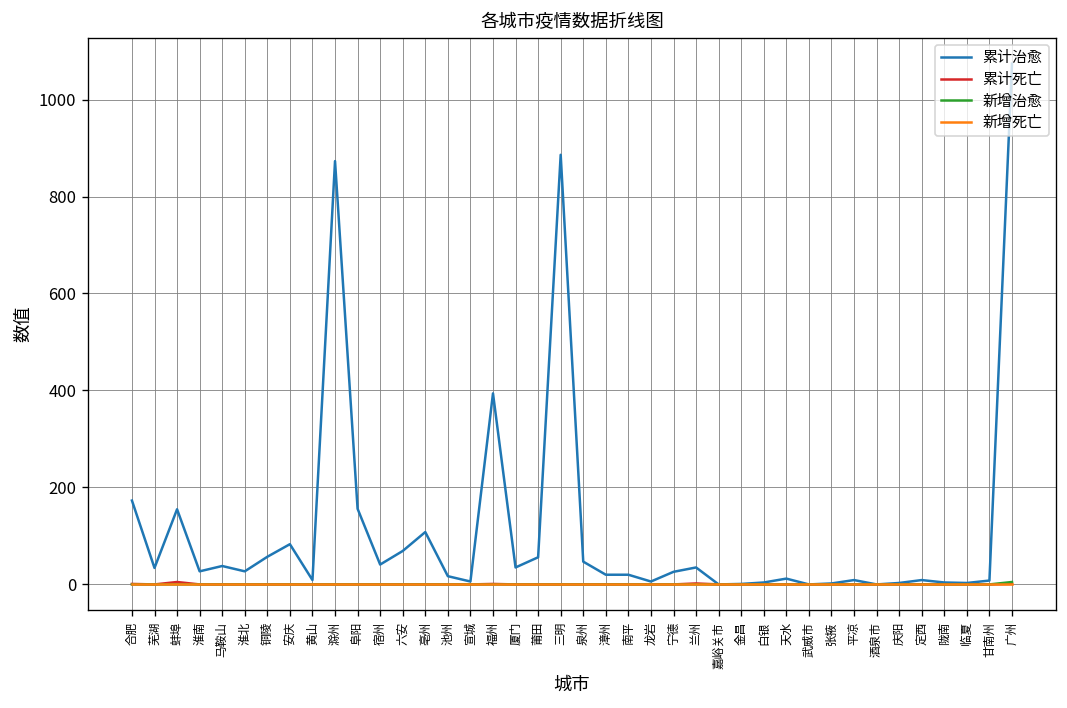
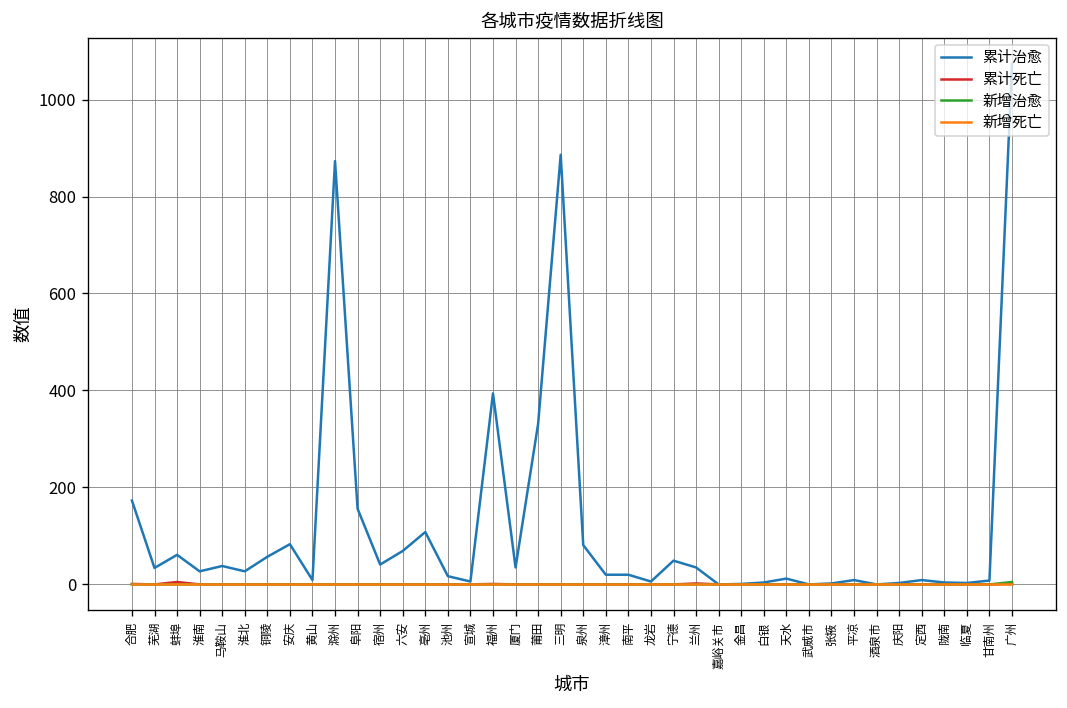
  {
    "累计治愈": {
      "合肥": 170,
      "芜湖": 30,
-     "蚌埠": 160,
+     "蚌埠": 60,
      "淮南": 30,
      "马鞍山": 40,
      "淮北": 30,
      "铜陵": 60,
      "安庆": 80,
      "黄山": 10,
      "滁州": 870,
      "阜阳": 160,
      "宿州": 40,
      "六安": 70,
      "亳州": 110,
      "池州": 20,
      "福州": 390,
      "厦门": 40,
-     "莆田": 60,
+     "莆田": 330,
      "三明": 890,
-     "泉州": 50,
+     "泉州": 80,
      "漳州": 20,
      "南平": 20,
-     "宁德": 30,
+     "宁德": 50,
      "兰州": 40,
      "天水": 10,
      "平凉": 10,
      "定西": 10,
      "甘南州": 10
    }
  }
